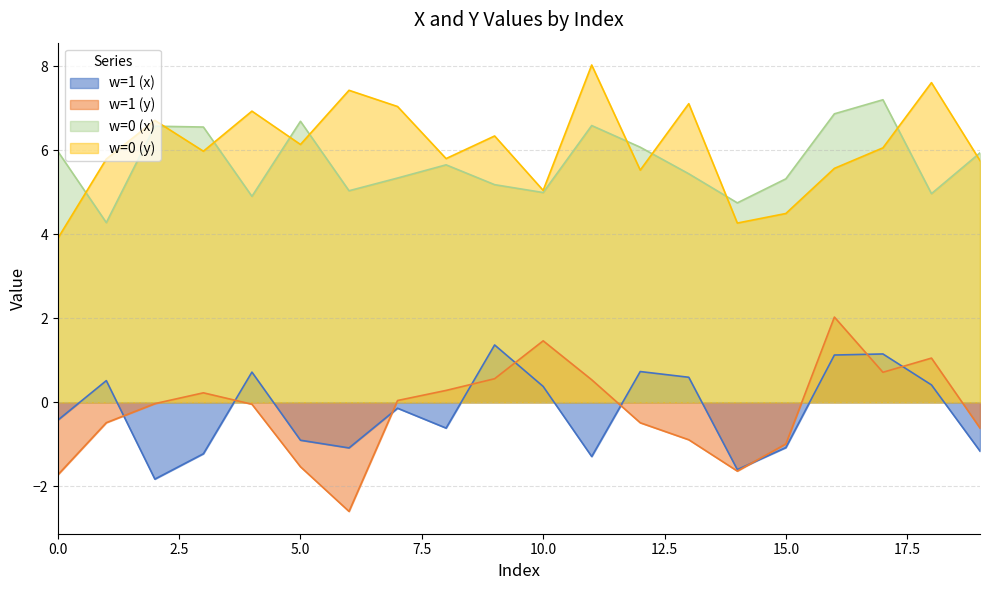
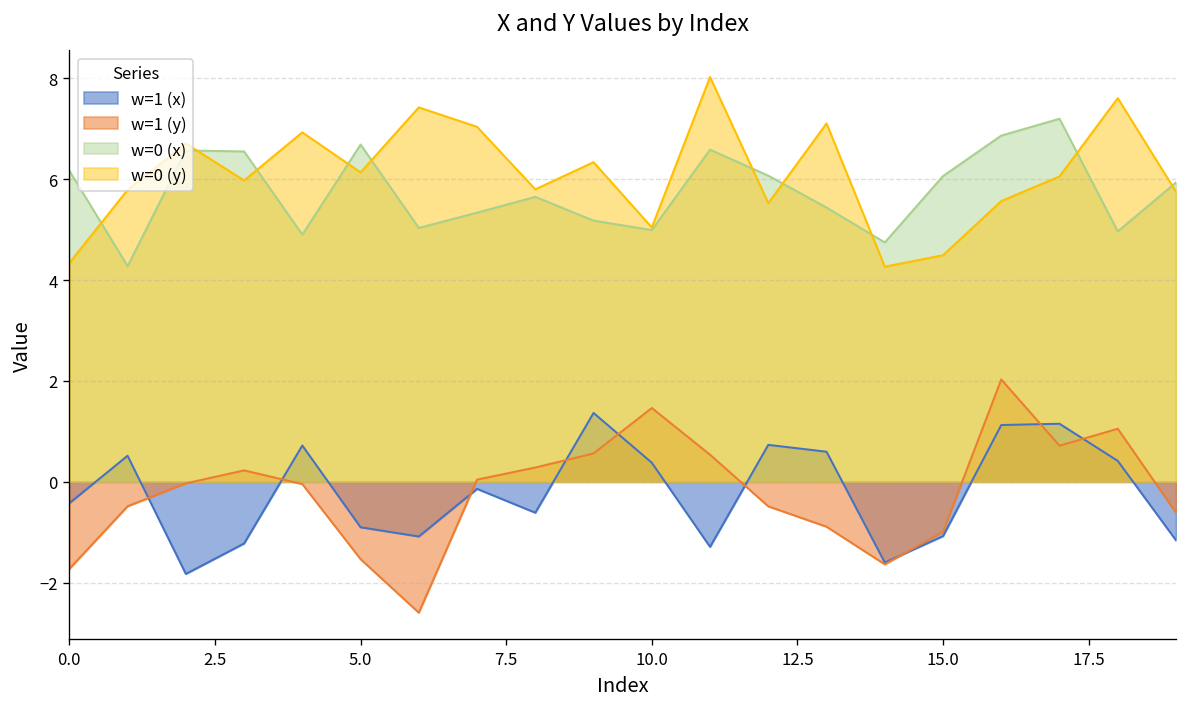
  {
    "w=0 (x)": {
-     "0.0": 6.0,
+     "0.0": 6.2,
      "5.0": 6.7,
-     "15.0": 5.3
+     "15.0": 6.1
    },
    "w=0 (y)": {
-     "0.0": 3.9,
+     "0.0": 4.3,
      "5.0": 6.1,
      "15.0": 4.5
    }
  }
